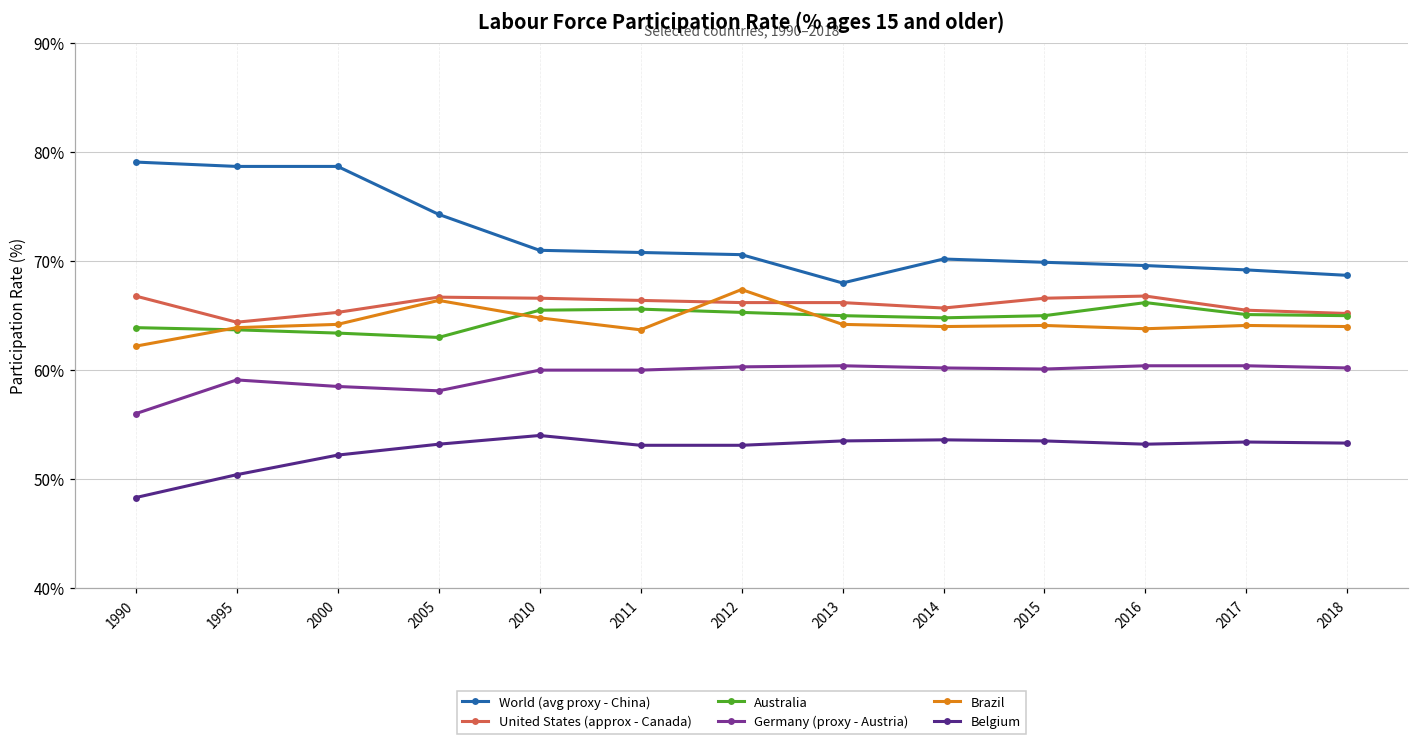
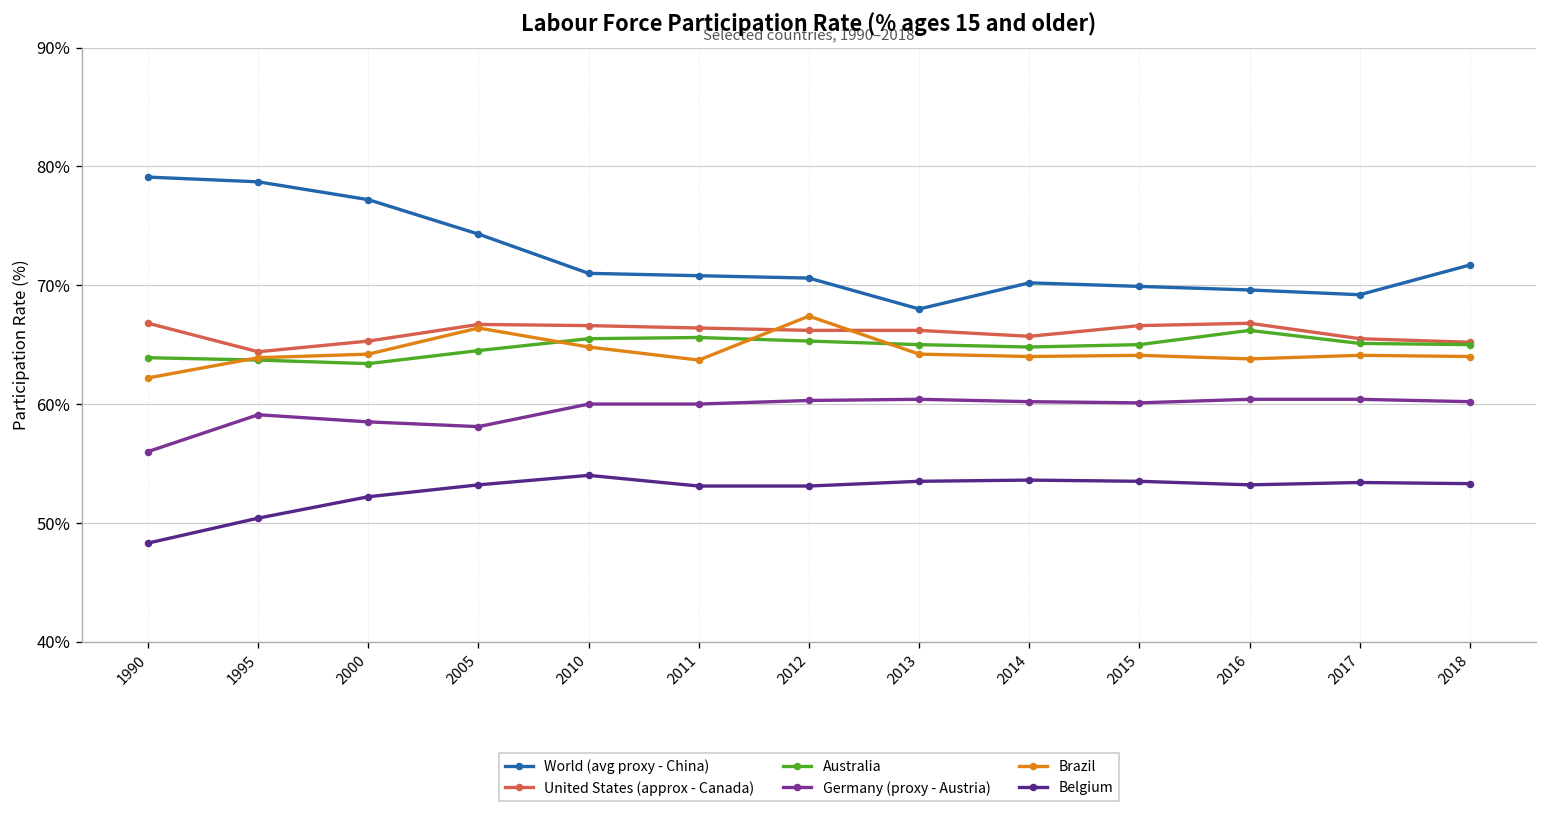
  {
    "World (avg proxy - China)": {
      "1990": "79%",
      "1995": "79%",
-     "2000": "79%",
+     "2000": "77%",
      "2005": "74%",
      "2010": "71%",
      "2011": "71%",
      "2012": "71%",
      "2013": "68%",
      "2014": "70%",
      "2015": "70%",
      "2016": "70%",
      "2017": "69%",
-     "2018": "69%"
+     "2018": "72%"
    },
    "United States (approx - Canada)": {
      "1990": "67%",
      "1995": "64%",
      "2000": "65%",
      "2005": "67%",
      "2010": "67%",
      "2011": "66%",
      "2012": "66%",
      "2013": "66%",
      "2014": "66%",
      "2015": "67%",
      "2016": "67%",
      "2017": "66%"
    },
    "Australia": {
      "1990": "64%",
      "2000": "63%",
-     "2005": "63%",
+     "2005": "65%",
      "2010": "66%",
      "2011": "66%",
      "2012": "65%",
      "2013": "65%",
      "2014": "65%",
      "2015": "65%",
      "2016": "66%",
      "2017": "65%"
    },
    "Brazil": {
      "1990": "62%",
      "2000": "64%",
      "2005": "66%",
      "2010": "65%",
      "2011": "64%",
      "2012": "67%",
      "2013": "64%",
      "2014": "64%",
      "2015": "64%",
      "2016": "64%",
      "2017": "64%",
      "2018": "64%"
    }
  }
